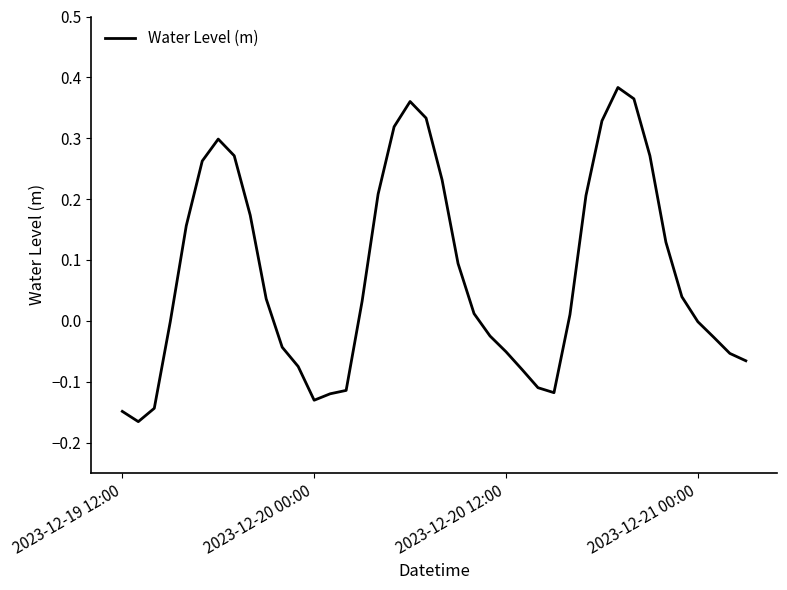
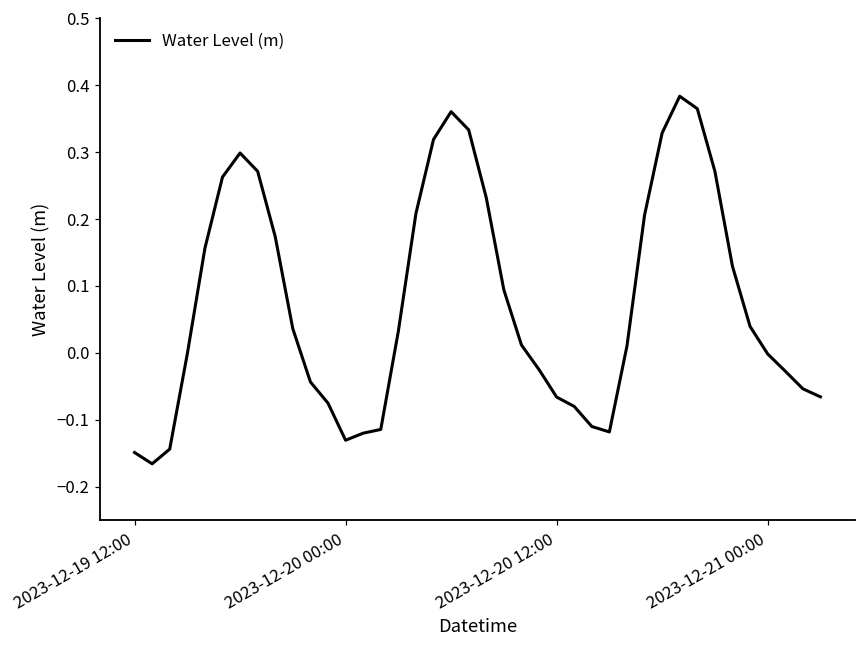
  {
    "2023-12-19 12:00": -0.15,
    "2023-12-20 00:00": -0.13,
-   "2023-12-20 12:00": -0.05,
+   "2023-12-20 12:00": -0.07,
    "2023-12-21 00:00": 0.00
  }
